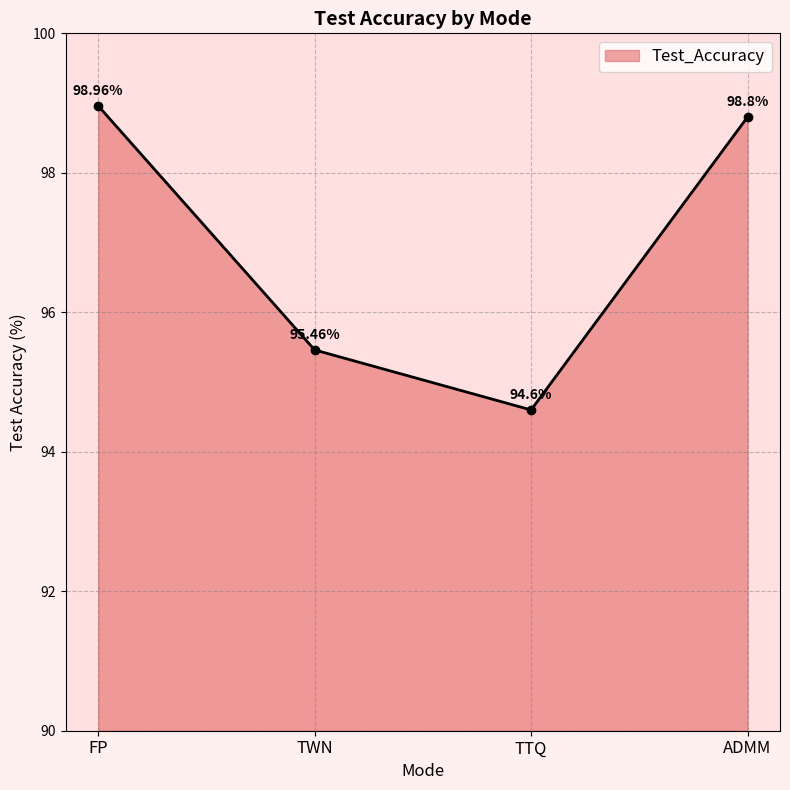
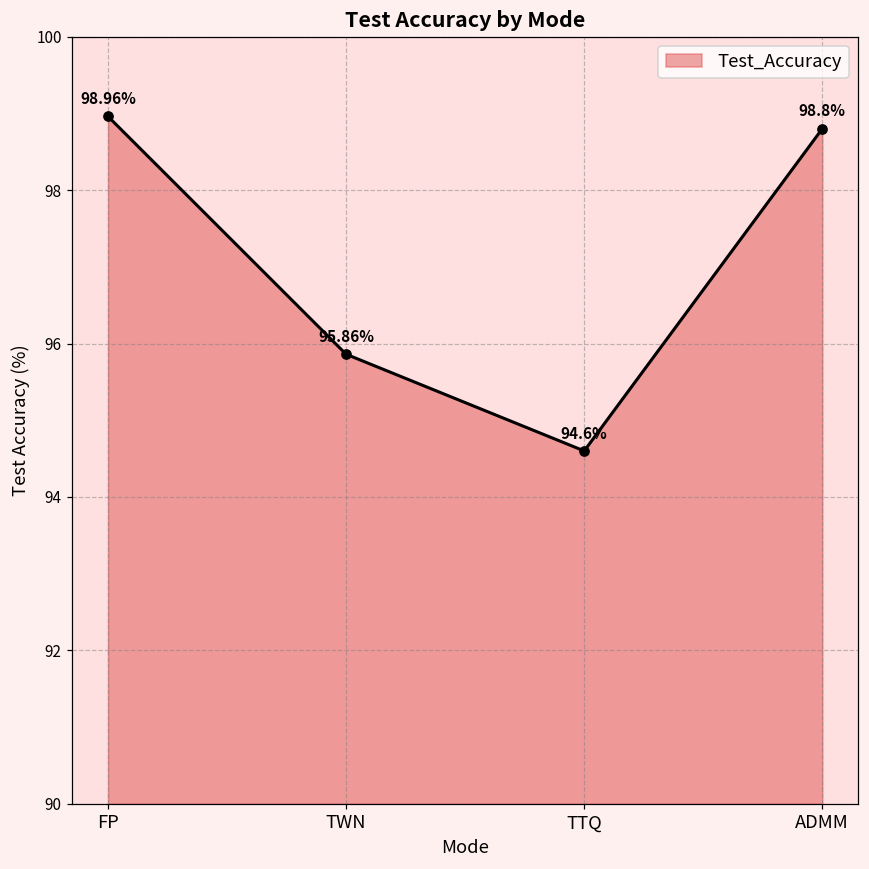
  {
    "FP": "98.96%",
-   "TWN": "95.46%",
+   "TWN": "95.86%",
    "TTQ": "94.6%",
    "ADMM": "98.8%"
  }
